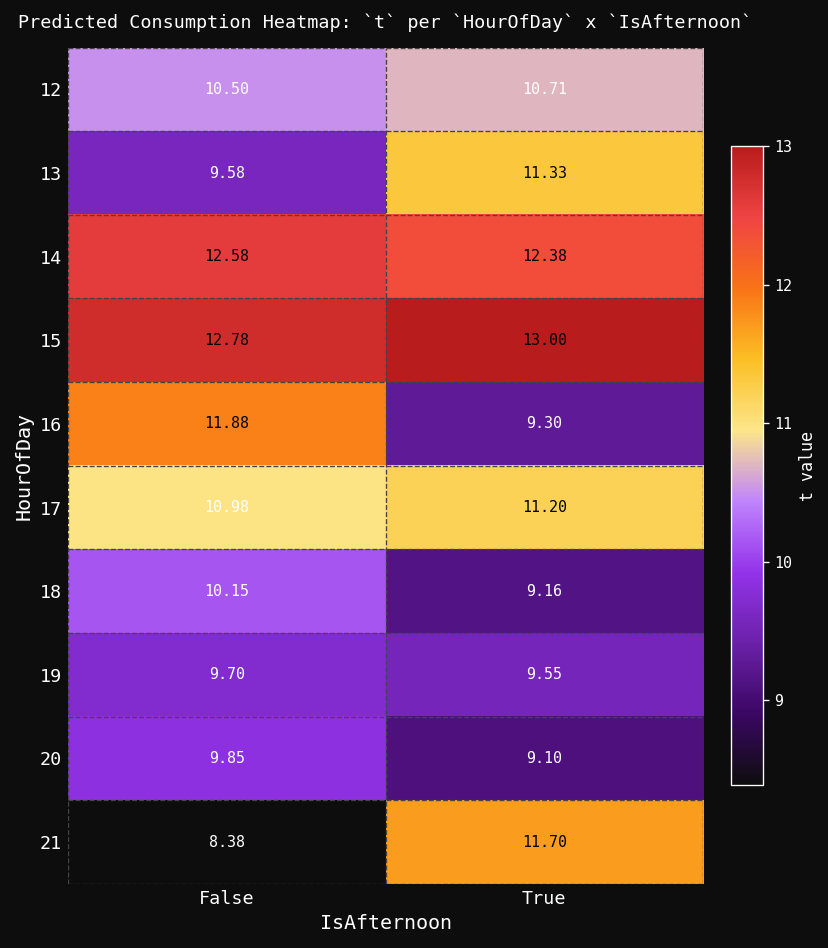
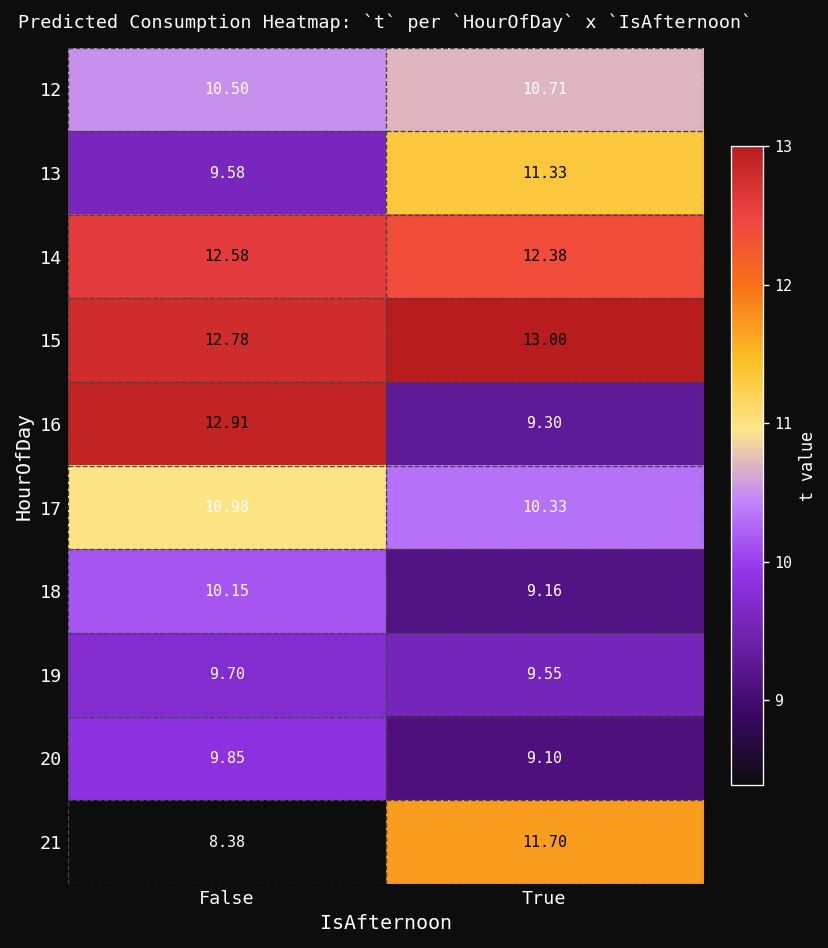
  {
    "12": {
      "False": 10.50,
      "True": 10.71
    },
    "13": {
      "False": 9.58,
      "True": 11.33
    },
    "14": {
      "False": 12.58,
      "True": 12.38
    },
    "15": {
      "False": 12.78,
      "True": 13.00
    },
    "16": {
-     "False": 11.88,
+     "False": 12.91,
      "True": 9.30
    },
    "17": {
      "False": 10.98,
-     "True": 11.20
+     "True": 10.33
    },
    "18": {
      "False": 10.15,
      "True": 9.16
    },
    "19": {
      "False": 9.70,
      "True": 9.55
    },
    "20": {
      "False": 9.85,
      "True": 9.10
    },
    "21": {
      "False": 8.38,
      "True": 11.70
    }
  }
